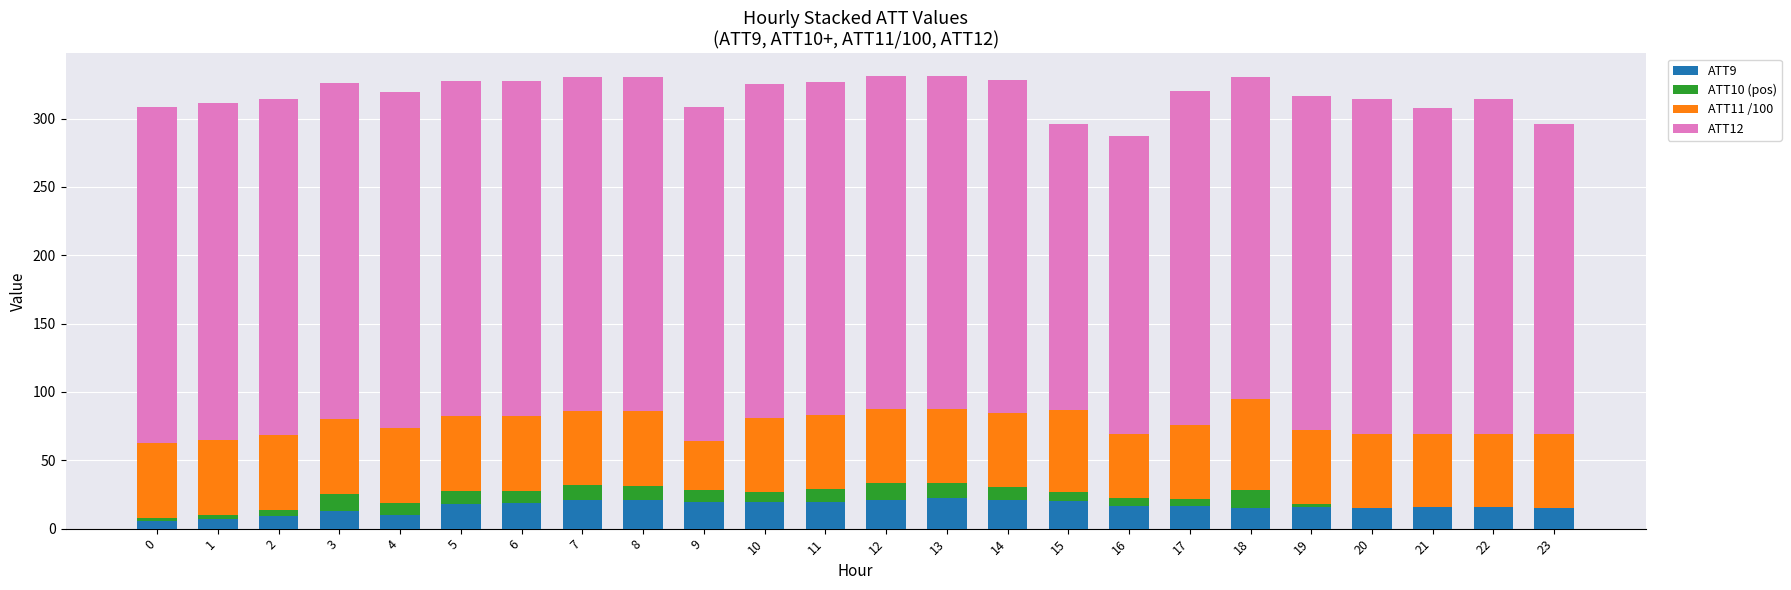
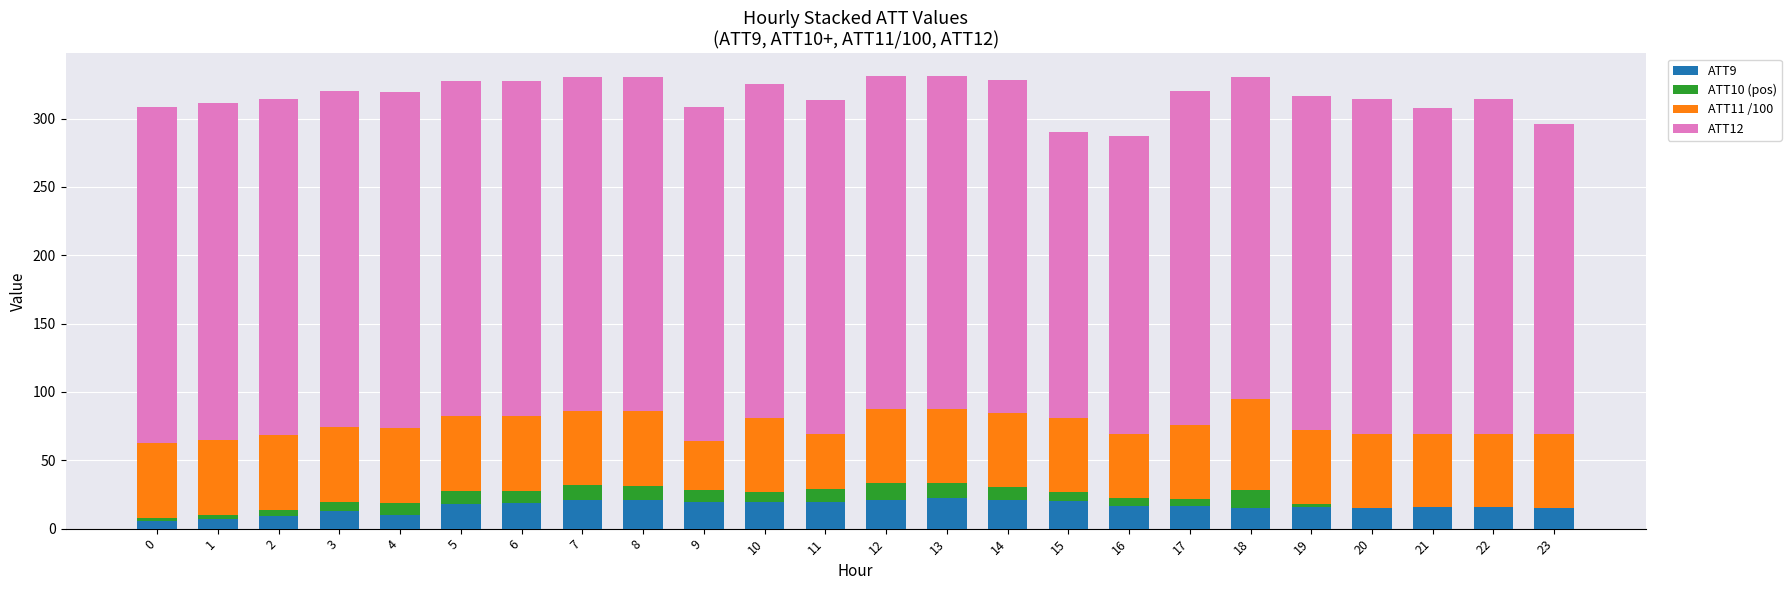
  {
    "ATT9": {
      "0": 5,
      "1": 7,
      "2": 9,
      "3": 13,
      "4": 10,
      "5": 18,
      "6": 19,
      "7": 21,
      "8": 21,
      "9": 19,
      "10": 19,
      "11": 19,
      "12": 21,
      "13": 22,
      "14": 21,
      "15": 20,
      "16": 17,
      "17": 16,
      "18": 15,
      "19": 16,
      "20": 15,
      "21": 16,
      "22": 16,
      "23": 15
    },
    "ATT10 (pos)": {
      "0": 2,
      "1": 3,
      "2": 4,
-     "3": 13,
+     "3": 7,
      "4": 9,
      "5": 9,
      "6": 9,
      "7": 11,
      "8": 10,
      "9": 9,
      "10": 7,
      "11": 10,
      "12": 12,
      "13": 11,
      "14": 10,
      "15": 7,
      "16": 6,
      "17": 6,
      "18": 13,
      "19": 2,
      "20": 0,
      "21": 0,
      "22": 0,
      "23": 0
    },
    "ATT11 /100": {
      "0": 55,
      "1": 55,
      "2": 55,
      "3": 55,
      "4": 55,
      "5": 55,
      "6": 55,
      "7": 54,
      "8": 54,
      "9": 36,
      "10": 54,
-     "11": 54,
+     "11": 40,
      "12": 54,
      "13": 54,
      "14": 54,
-     "15": 60,
+     "15": 54,
      "16": 47,
      "17": 54,
      "18": 66,
      "19": 54,
      "20": 54,
      "21": 54,
      "22": 54,
      "23": 54
    },
    "ATT12": {
      "0": 246,
      "1": 246,
      "2": 246,
      "3": 246,
      "4": 245,
      "5": 245,
      "6": 245,
      "7": 245,
      "8": 244,
      "9": 244,
      "10": 244,
      "11": 244,
      "12": 244,
      "13": 243,
      "14": 244,
      "15": 209,
      "16": 218,
      "17": 244,
      "18": 235,
      "19": 244,
      "20": 245,
      "21": 239,
      "22": 245,
      "23": 227
    }
  }
